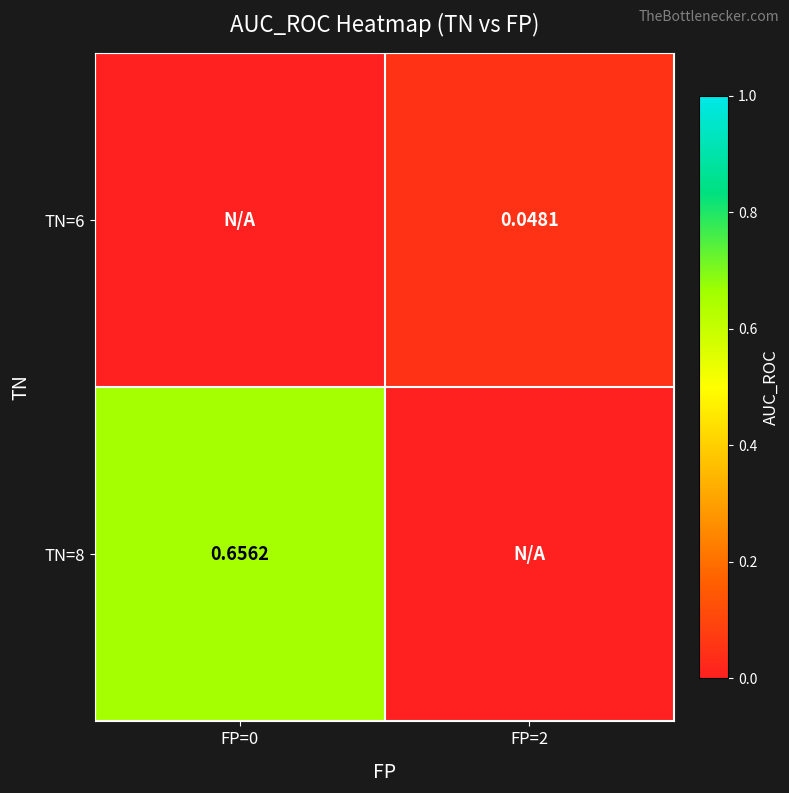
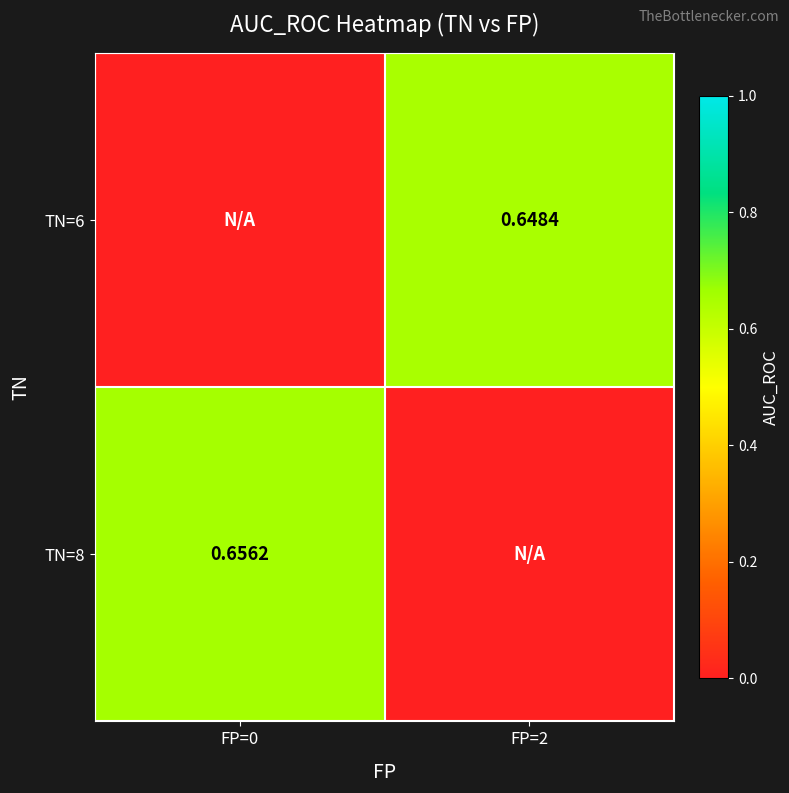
  {
    "TN=6": {
-     "FP=2": 0.0481
+     "FP=2": 0.6484
    },
    "TN=8": {
      "FP=0": 0.6562
    }
  }
